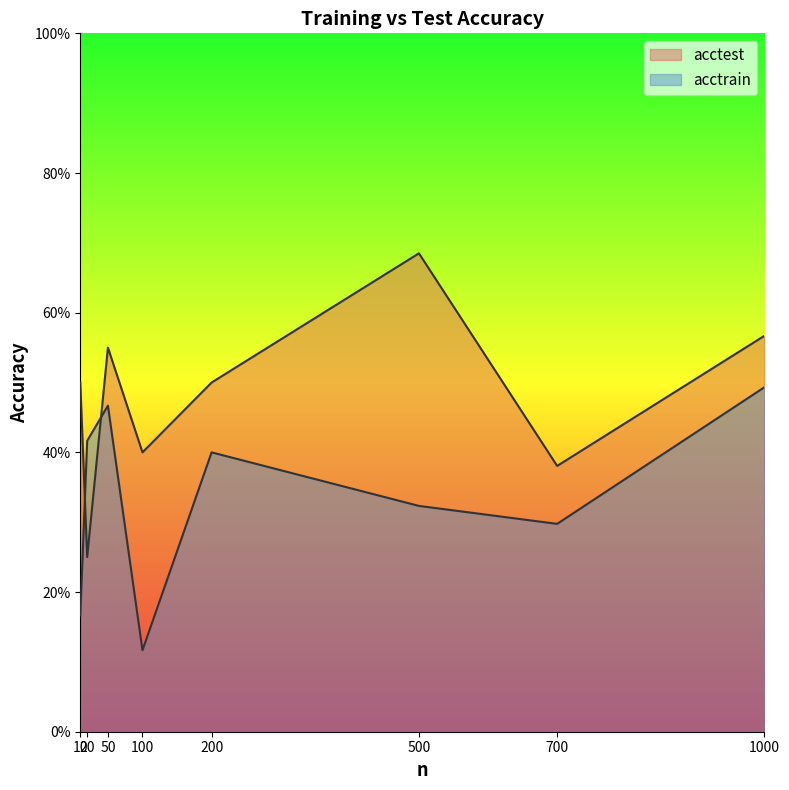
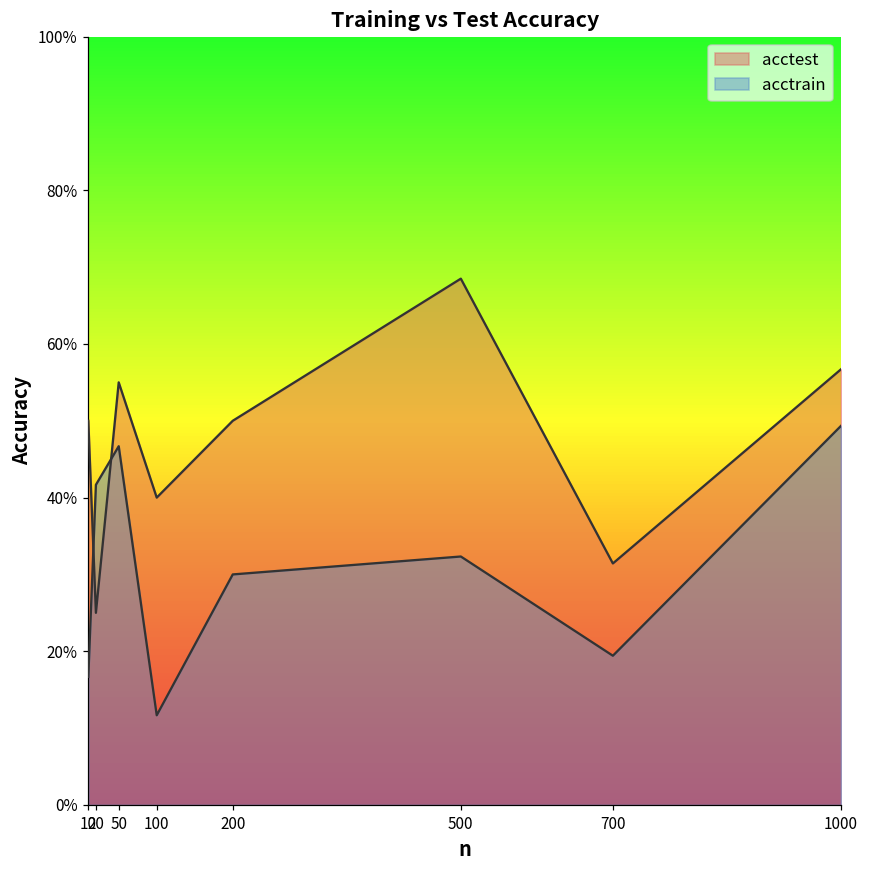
  {
    "acctest": {
      "50": "55%",
      "100": "40%",
      "200": "50%",
      "500": "69%",
-     "700": "38%",
+     "700": "31%",
      "1000": "57%"
    },
    "acctrain": {
      "50": "47%",
      "100": "12%",
-     "200": "40%",
+     "200": "30%",
      "500": "32%",
-     "700": "30%",
+     "700": "19%",
      "1000": "49%"
    }
  }
